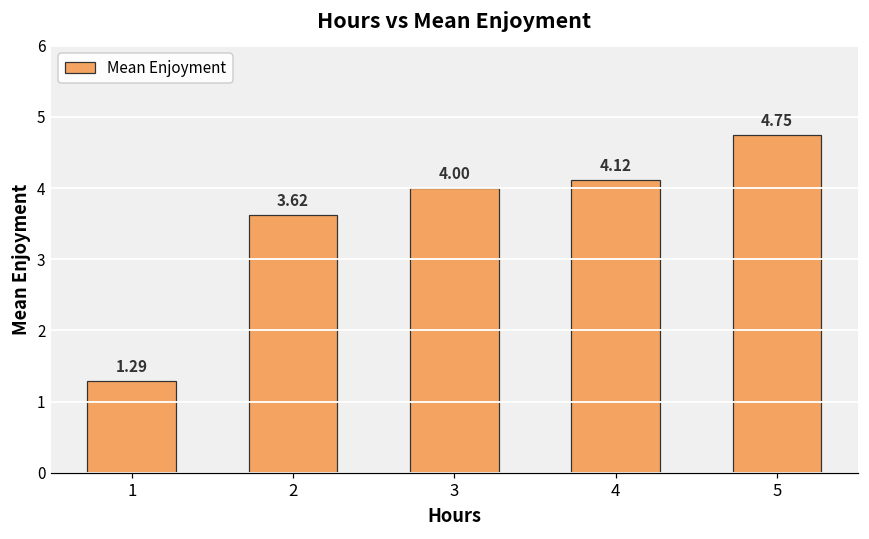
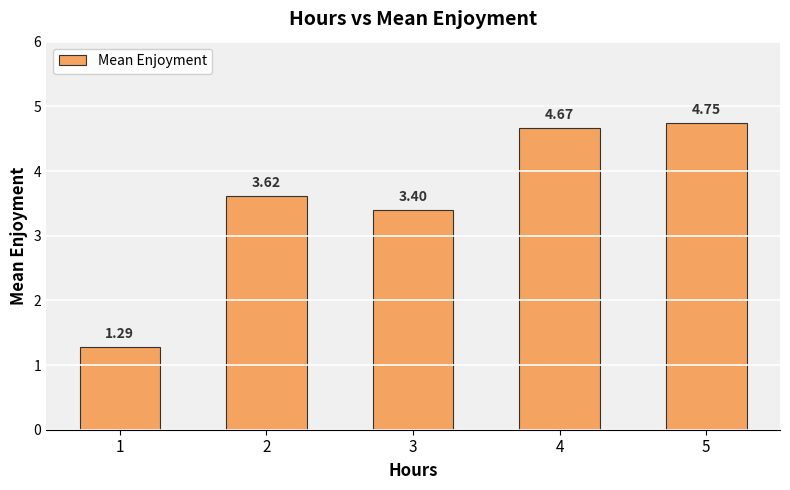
  {
    "1": 1.29,
    "2": 3.62,
-   "3": 4.00,
-   "4": 4.12,
+   "3": 3.40,
+   "4": 4.67,
    "5": 4.75
  }
